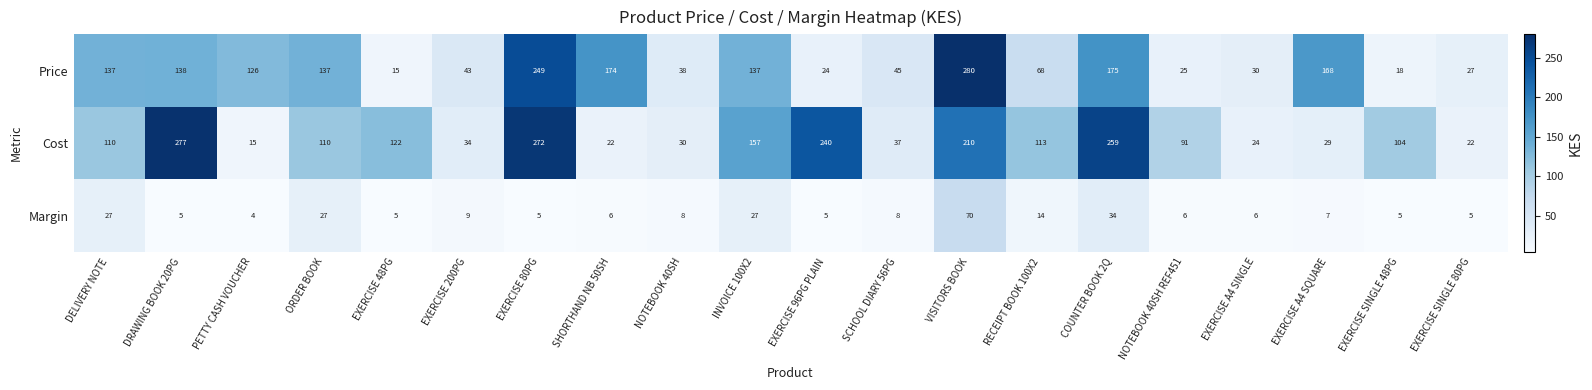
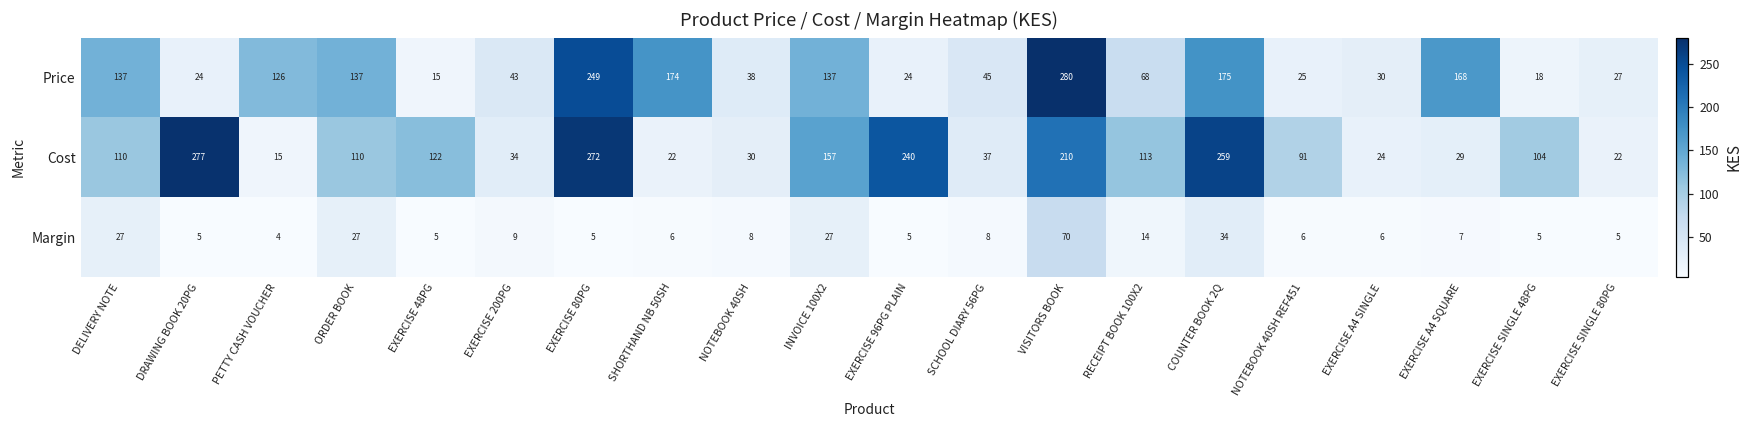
  {
    "Price": {
      "DELIVERY NOTE": 137,
-     "DRAWING BOOK 20PG": 138,
+     "DRAWING BOOK 20PG": 24,
      "PETTY CASH VOUCHER": 126,
      "ORDER BOOK": 137,
      "EXERCISE 48PG": 15,
      "EXERCISE 200PG": 43,
      "EXERCISE 80PG": 249,
      "SHORTHAND NB 50SH": 174,
      "NOTEBOOK 40SH": 38,
      "INVOICE 100X2": 137,
      "EXERCISE 96PG PLAIN": 24,
      "SCHOOL DIARY 56PG": 45,
      "VISITORS BOOK": 280,
      "RECEIPT BOOK 100X2": 68,
      "COUNTER BOOK 2Q": 175,
      "NOTEBOOK 40SH REF451": 25,
      "EXERCISE A4 SINGLE": 30,
      "EXERCISE A4 SQUARE": 168,
      "EXERCISE SINGLE 48PG": 18,
      "EXERCISE SINGLE 80PG": 27
    },
    "Cost": {
      "DELIVERY NOTE": 110,
      "DRAWING BOOK 20PG": 277,
      "PETTY CASH VOUCHER": 15,
      "ORDER BOOK": 110,
      "EXERCISE 48PG": 122,
      "EXERCISE 200PG": 34,
      "EXERCISE 80PG": 272,
      "SHORTHAND NB 50SH": 22,
      "NOTEBOOK 40SH": 30,
      "INVOICE 100X2": 157,
      "EXERCISE 96PG PLAIN": 240,
      "SCHOOL DIARY 56PG": 37,
      "VISITORS BOOK": 210,
      "RECEIPT BOOK 100X2": 113,
      "COUNTER BOOK 2Q": 259,
      "NOTEBOOK 40SH REF451": 91,
      "EXERCISE A4 SINGLE": 24,
      "EXERCISE A4 SQUARE": 29,
      "EXERCISE SINGLE 48PG": 104,
      "EXERCISE SINGLE 80PG": 22
    },
    "Margin": {
      "DELIVERY NOTE": 27,
      "DRAWING BOOK 20PG": 5,
      "PETTY CASH VOUCHER": 4,
      "ORDER BOOK": 27,
      "EXERCISE 48PG": 5,
      "EXERCISE 200PG": 9,
      "EXERCISE 80PG": 5,
      "SHORTHAND NB 50SH": 6,
      "NOTEBOOK 40SH": 8,
      "INVOICE 100X2": 27,
      "EXERCISE 96PG PLAIN": 5,
      "SCHOOL DIARY 56PG": 8,
      "VISITORS BOOK": 70,
      "RECEIPT BOOK 100X2": 14,
      "COUNTER BOOK 2Q": 34,
      "NOTEBOOK 40SH REF451": 6,
      "EXERCISE A4 SINGLE": 6,
      "EXERCISE A4 SQUARE": 7,
      "EXERCISE SINGLE 48PG": 5,
      "EXERCISE SINGLE 80PG": 5
    }
  }
